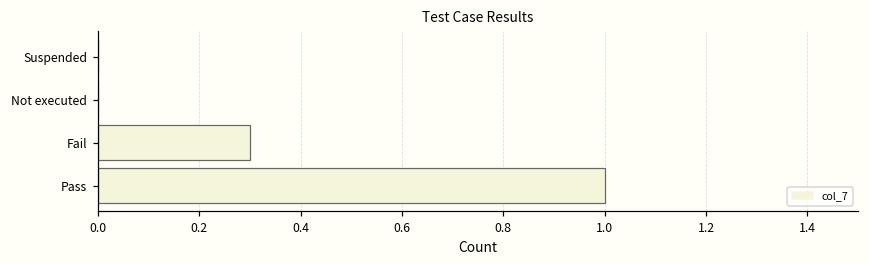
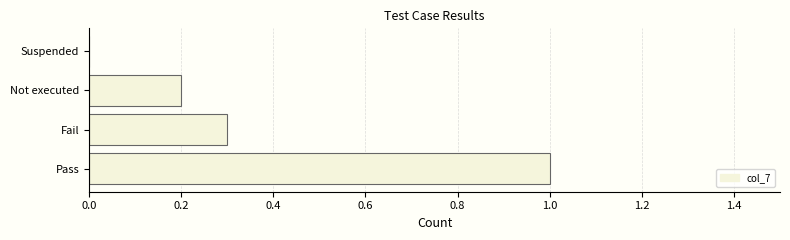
  {
    "Suspended": 0.0,
-   "Not executed": 0.0,
+   "Not executed": 0.2,
    "Fail": 0.3,
    "Pass": 1.0
  }
